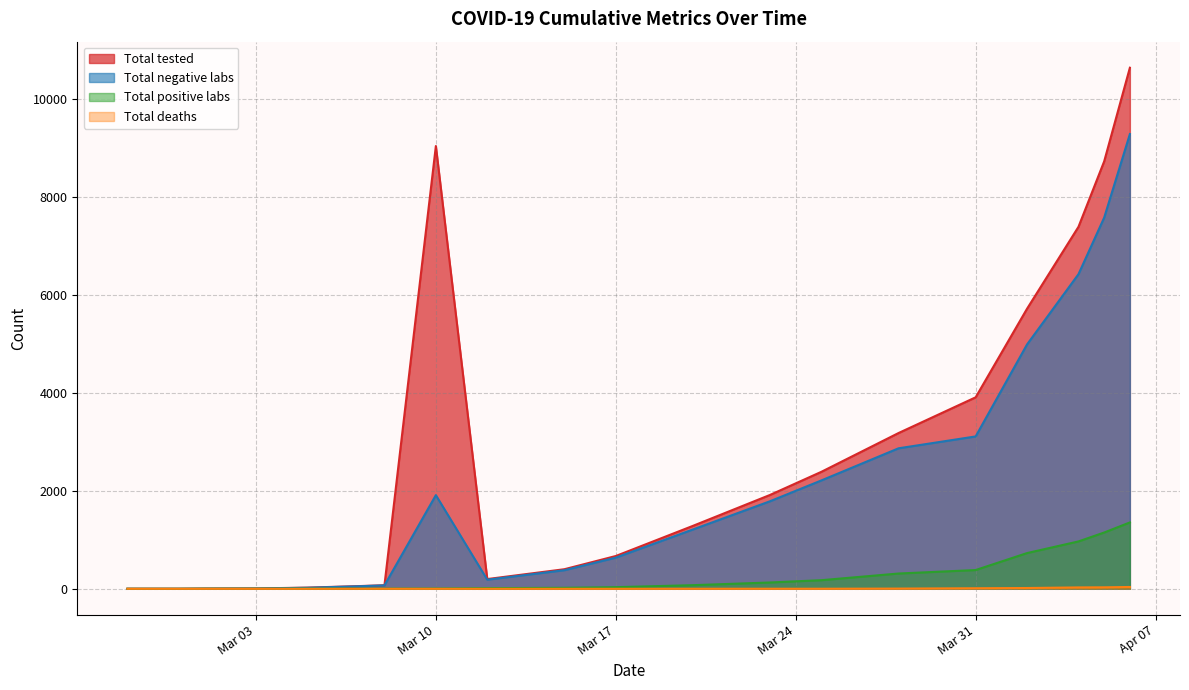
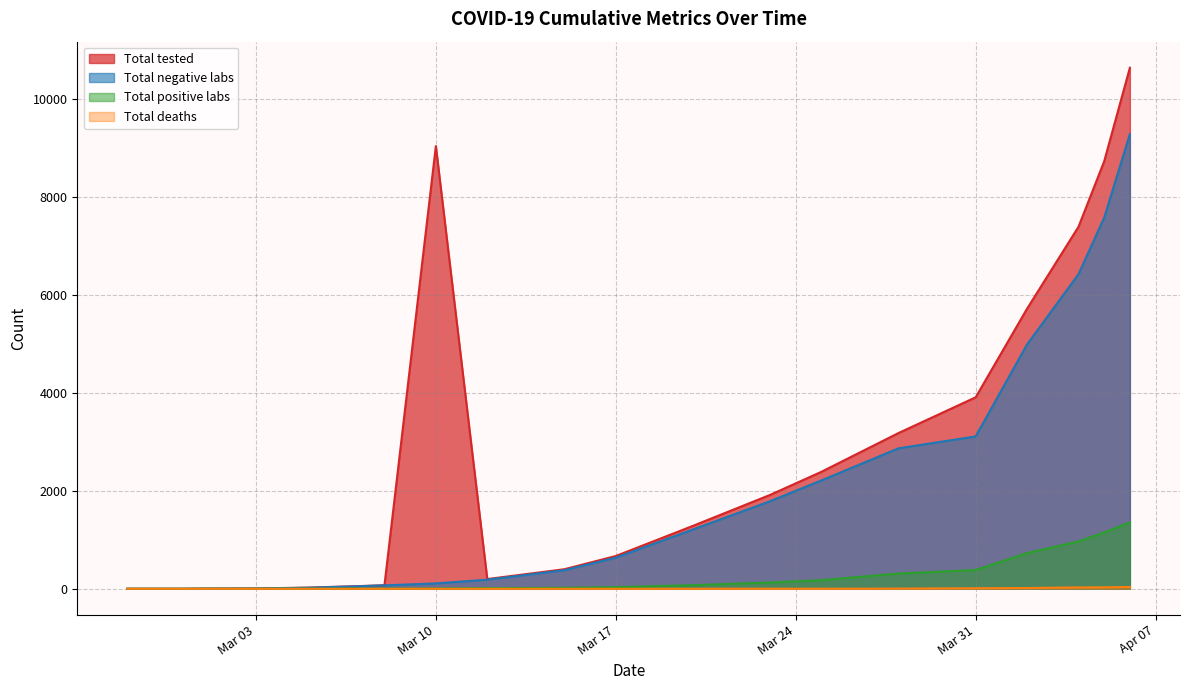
  {
    "Total tested": {
      "Mar 10": 9000,
      "Mar 31": 3900
    },
    "Total negative labs": {
-     "Mar 10": 1900,
+     "Mar 10": 100,
      "Mar 31": 3100
    },
    "Total positive labs": {
      "Mar 31": 400
    },
    "Total deaths": {
      "Mar 31": 0
    }
  }
